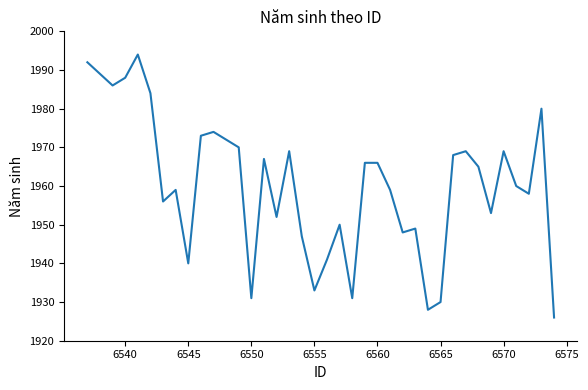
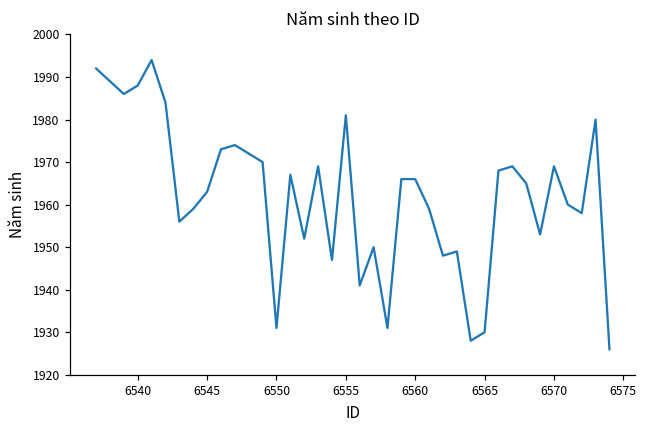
  {
    "6540": 1988,
-   "6545": 1940,
+   "6545": 1963,
    "6550": 1931,
-   "6555": 1933,
+   "6555": 1981,
    "6560": 1966,
    "6565": 1930,
    "6570": 1969
  }
